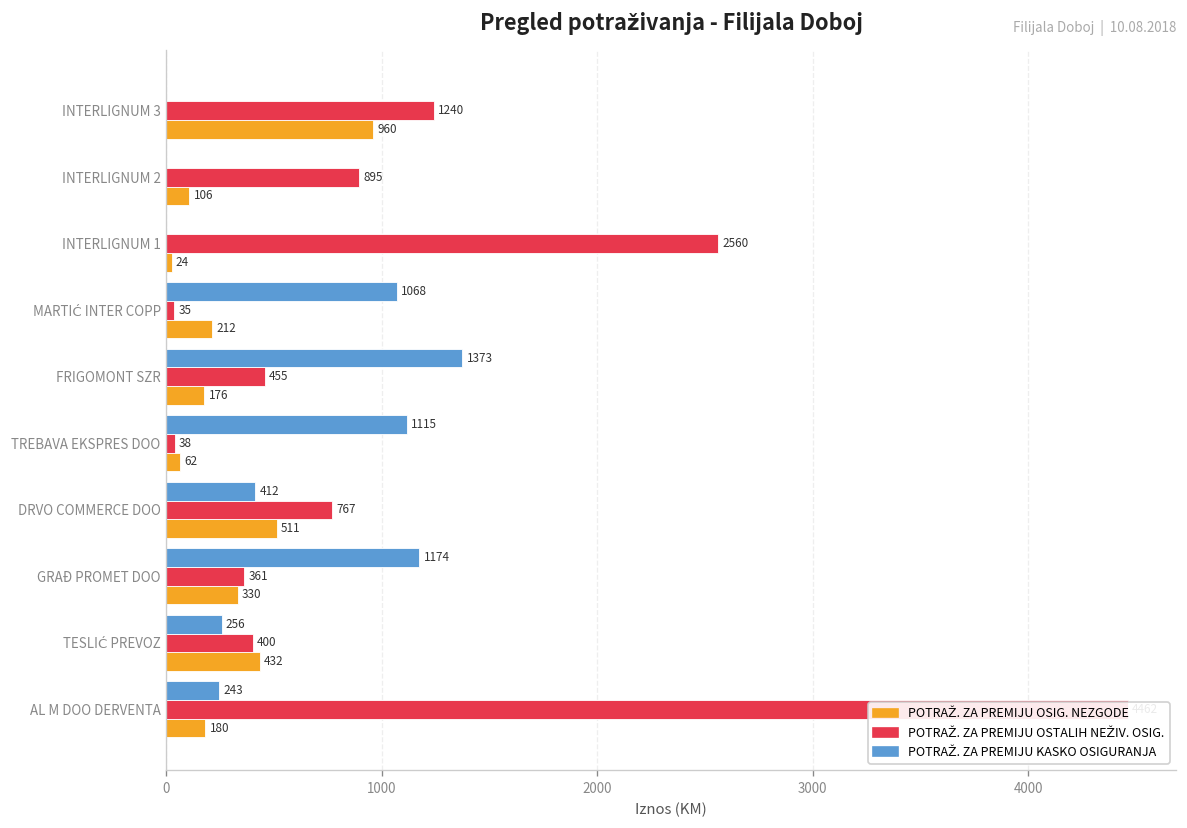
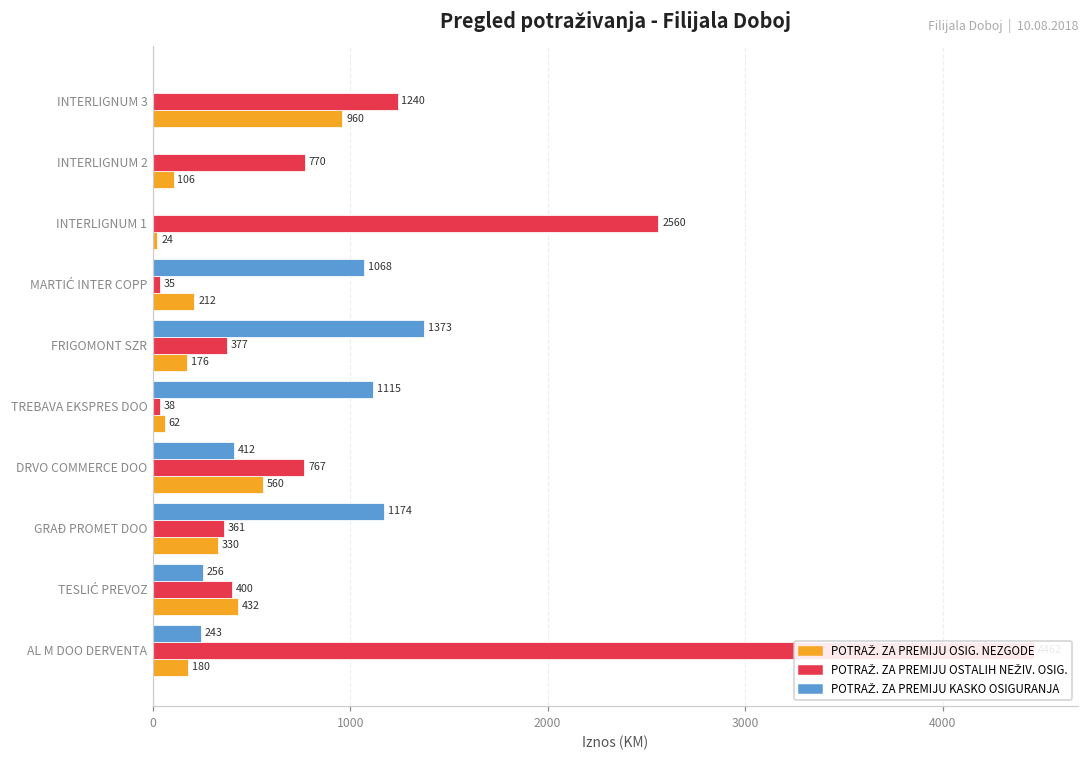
  {
    "POTRAŽ. ZA PREMIJU OSIG. NEZGODE": {
      "INTERLIGNUM 3": 960,
      "INTERLIGNUM 2": 106,
      "INTERLIGNUM 1": 24,
      "MARTIĆ INTER COPP": 212,
      "FRIGOMONT SZR": 176,
      "TREBAVA EKSPRES DOO": 62,
-     "DRVO COMMERCE DOO": 511,
+     "DRVO COMMERCE DOO": 560,
      "GRAĐ PROMET DOO": 330,
      "TESLIĆ PREVOZ": 432,
      "AL M DOO DERVENTA": 180
    },
    "POTRAŽ. ZA PREMIJU OSTALIH NEŽIV. OSIG.": {
      "INTERLIGNUM 3": 1240,
-     "INTERLIGNUM 2": 895,
+     "INTERLIGNUM 2": 770,
      "INTERLIGNUM 1": 2560,
      "MARTIĆ INTER COPP": 35,
-     "FRIGOMONT SZR": 455,
+     "FRIGOMONT SZR": 377,
      "TREBAVA EKSPRES DOO": 38,
      "DRVO COMMERCE DOO": 767,
      "GRAĐ PROMET DOO": 361,
      "TESLIĆ PREVOZ": 400
    },
    "POTRAŽ. ZA PREMIJU KASKO OSIGURANJA": {
      "MARTIĆ INTER COPP": 1068,
      "FRIGOMONT SZR": 1373,
      "TREBAVA EKSPRES DOO": 1115,
      "DRVO COMMERCE DOO": 412,
      "GRAĐ PROMET DOO": 1174,
      "TESLIĆ PREVOZ": 256,
      "AL M DOO DERVENTA": 243
    }
  }
